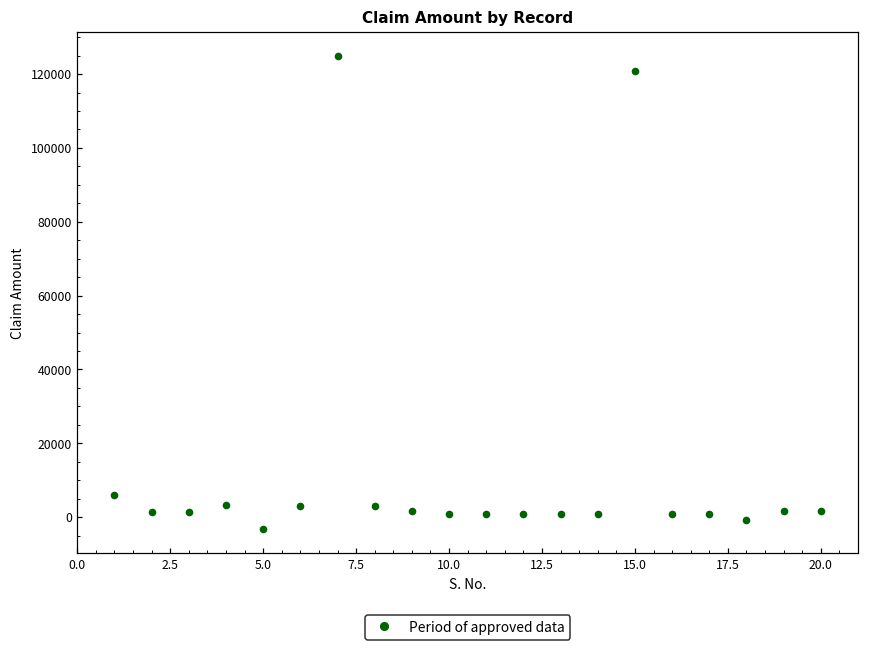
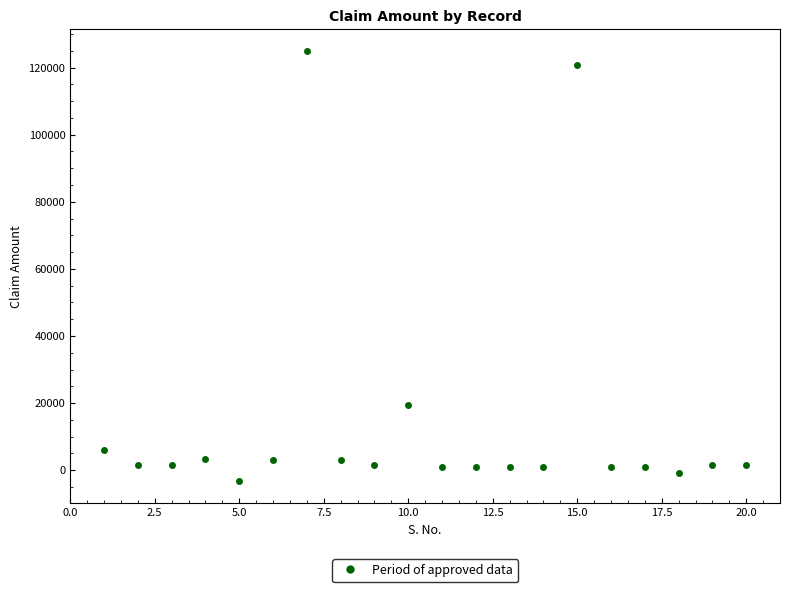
  {
    "5.0": -3000,
-   "10.0": 1000,
+   "10.0": 20000,
    "15.0": 121000,
    "20.0": 2000
  }
